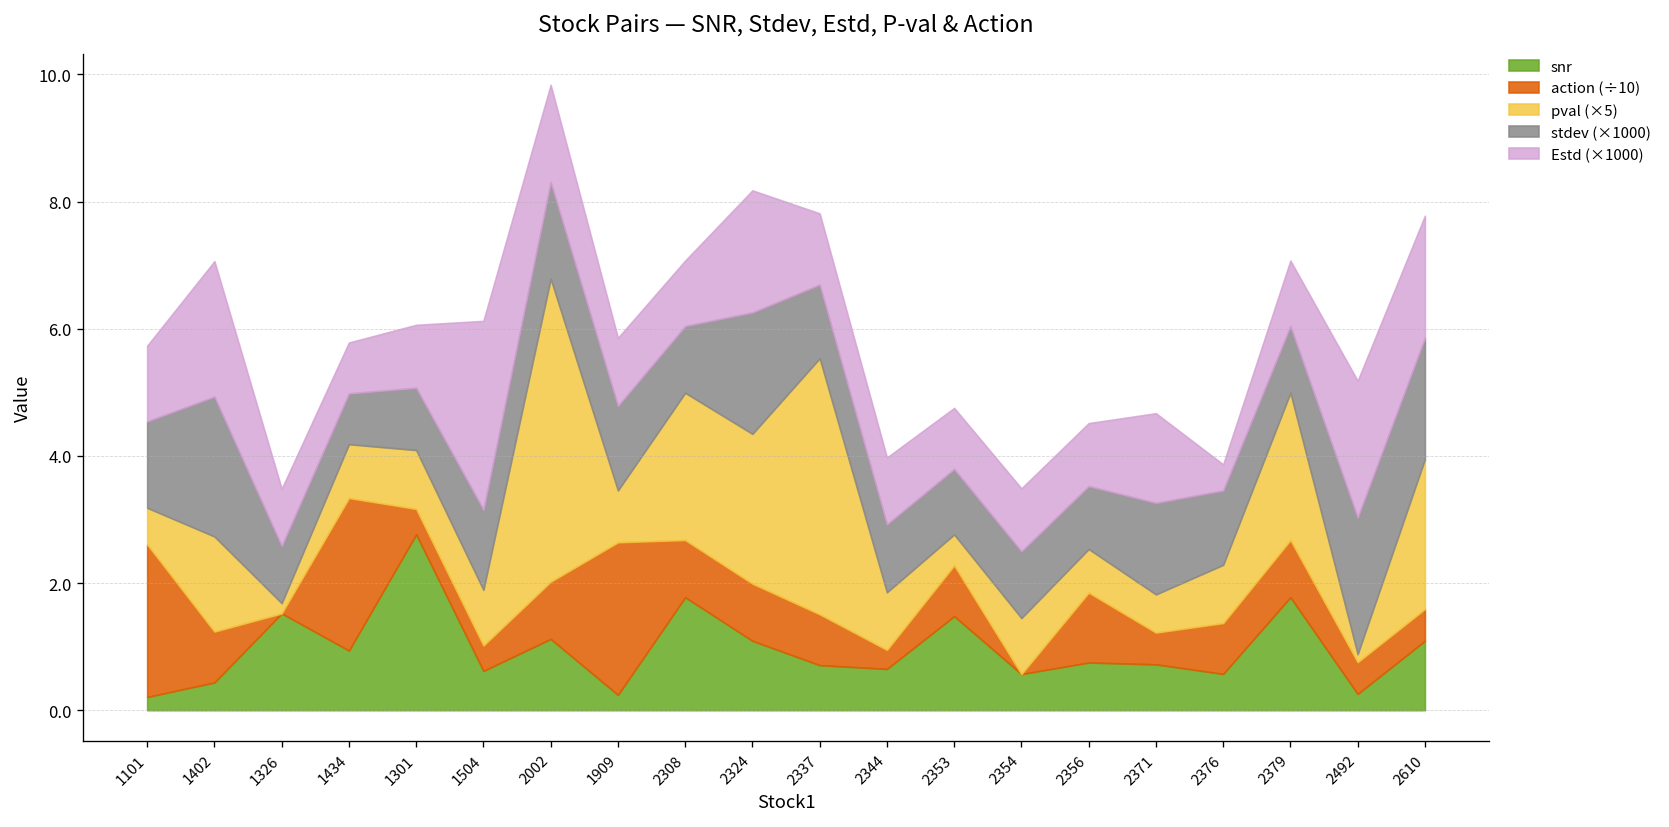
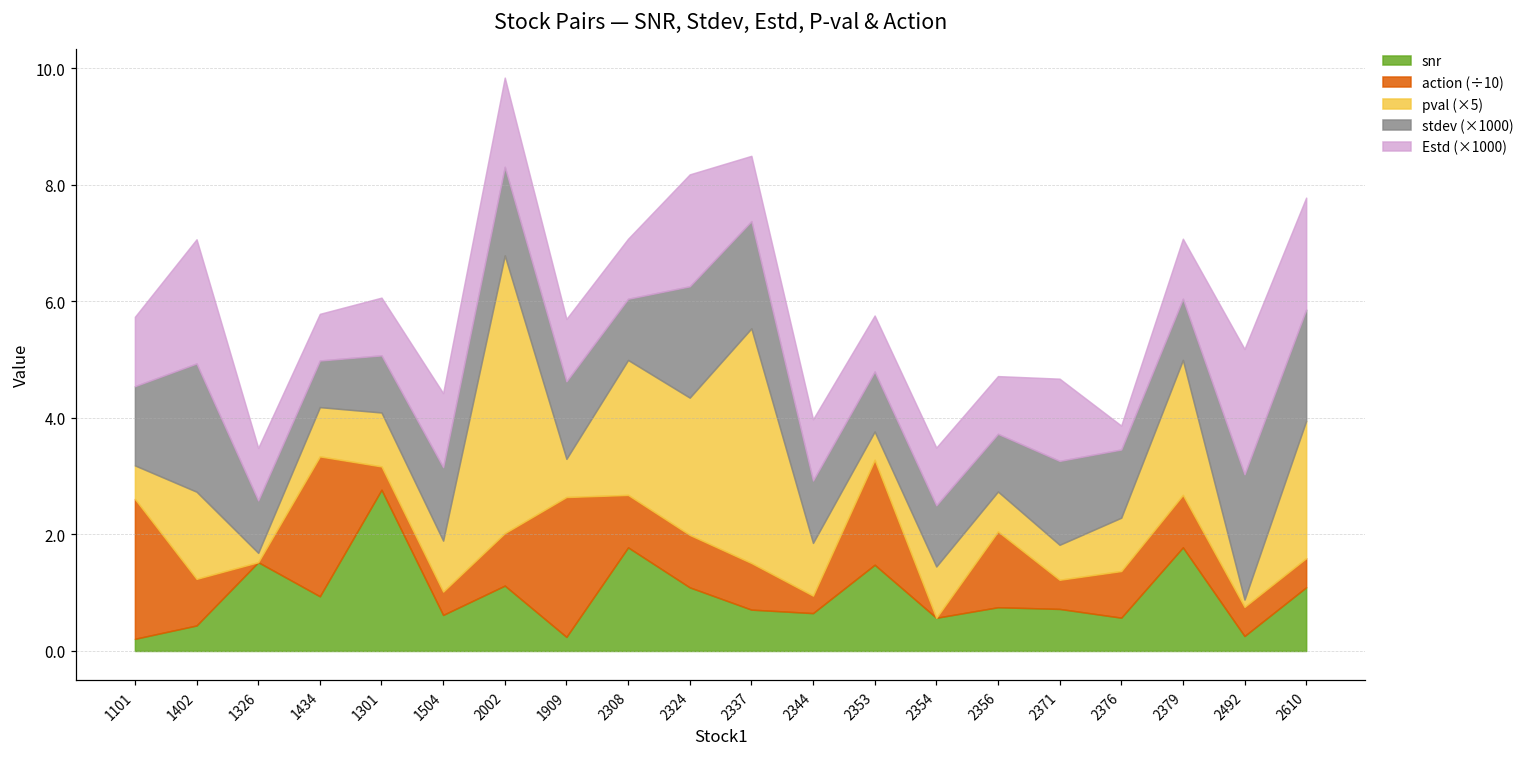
  {
    "snr": {
      "1101": 0.2,
      "1402": 0.4,
      "1434": 0.9,
      "1301": 2.8,
      "1504": 0.6,
      "2002": 1.1,
      "1909": 0.2,
      "2308": 1.8,
      "2324": 1.1,
      "2337": 0.7,
      "2344": 0.6,
      "2353": 1.5,
      "2356": 0.8,
      "2371": 0.7,
      "2376": 0.6,
      "2379": 1.8,
      "2492": 0.3,
      "2610": 1.1
    },
    "action (÷10)": {
      "1101": 2.4,
      "1402": 0.8,
      "1434": 2.4,
      "1301": 0.4,
      "1504": 0.4,
      "2002": 0.9,
      "1909": 2.4,
      "2308": 0.9,
      "2324": 0.9,
      "2337": 0.8,
      "2344": 0.3,
-     "2353": 0.8,
-     "2356": 1.1,
+     "2353": 1.8,
+     "2356": 1.3,
      "2371": 0.5,
      "2376": 0.8,
      "2379": 0.9,
      "2492": 0.5,
      "2610": 0.5
    },
    "pval (×5)": {
      "1101": 0.6,
      "1402": 1.5,
      "1326": 0.2,
      "1434": 0.8,
      "1301": 0.9,
      "1504": 0.9,
      "2002": 4.8,
-     "1909": 0.8,
+     "1909": 0.7,
      "2308": 2.3,
      "2324": 2.4,
      "2337": 4.0,
      "2344": 0.9,
      "2353": 0.5,
      "2354": 0.9,
      "2356": 0.7,
      "2371": 0.6,
      "2376": 0.9,
      "2379": 2.3,
      "2492": 0.1,
      "2610": 2.4
    },
    "stdev (×1000)": {
      "1101": 1.4,
      "1402": 2.2,
      "1326": 0.9,
      "1434": 0.8,
      "1301": 1.0,
      "1504": 1.3,
      "2002": 1.5,
      "1909": 1.3,
      "2308": 1.0,
      "2324": 1.9,
-     "2337": 1.2,
+     "2337": 1.8,
      "2344": 1.1,
      "2353": 1.0,
      "2354": 1.0,
      "2356": 1.0,
      "2371": 1.4,
      "2376": 1.2,
      "2379": 1.0,
      "2492": 2.1,
      "2610": 1.9
    },
    "Estd (×1000)": {
      "1101": 1.2,
      "1402": 2.1,
      "1326": 0.9,
      "1434": 0.8,
      "1301": 1.0,
-     "1504": 3.0,
+     "1504": 1.3,
      "2002": 1.5,
      "1909": 1.1,
      "2308": 1.0,
      "2324": 1.9,
      "2337": 1.1,
      "2344": 1.0,
      "2353": 1.0,
      "2354": 1.0,
      "2356": 1.0,
      "2371": 1.4,
      "2376": 0.4,
      "2379": 1.0,
      "2492": 2.1,
      "2610": 1.9
    }
  }
